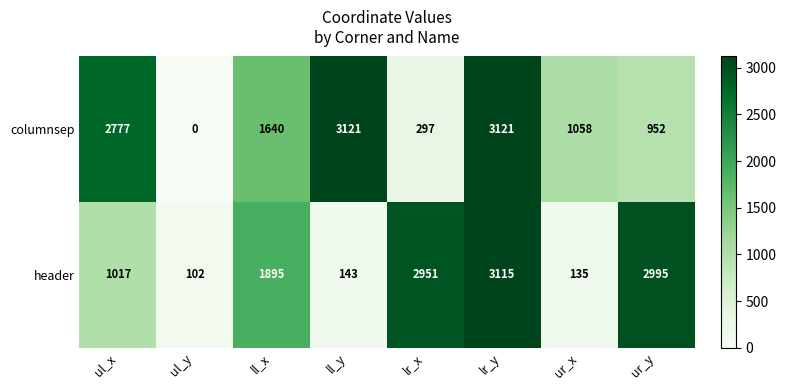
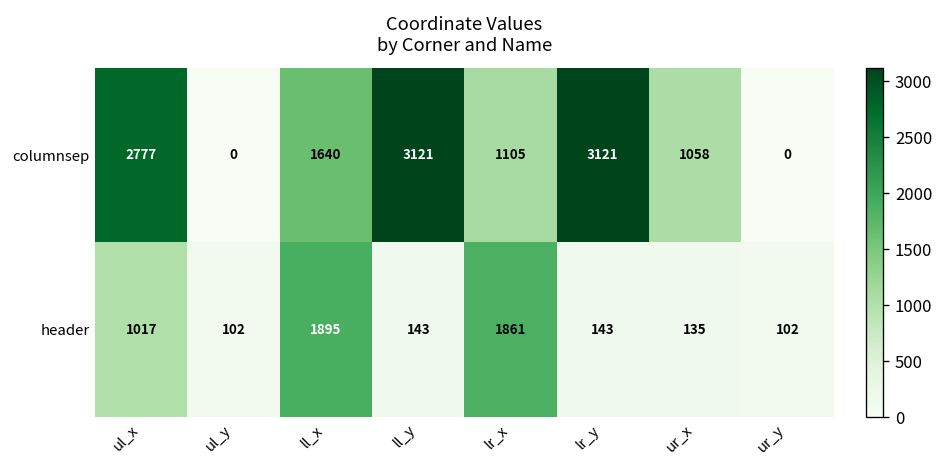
  {
    "columnsep": {
      "ul_x": 2777,
      "ul_y": 0,
      "ll_x": 1640,
      "ll_y": 3121,
-     "lr_x": 297,
+     "lr_x": 1105,
      "lr_y": 3121,
      "ur_x": 1058,
-     "ur_y": 952
+     "ur_y": 0
    },
    "header": {
      "ul_x": 1017,
      "ul_y": 102,
      "ll_x": 1895,
      "ll_y": 143,
-     "lr_x": 2951,
-     "lr_y": 3115,
+     "lr_x": 1861,
+     "lr_y": 143,
      "ur_x": 135,
-     "ur_y": 2995
+     "ur_y": 102
    }
  }
